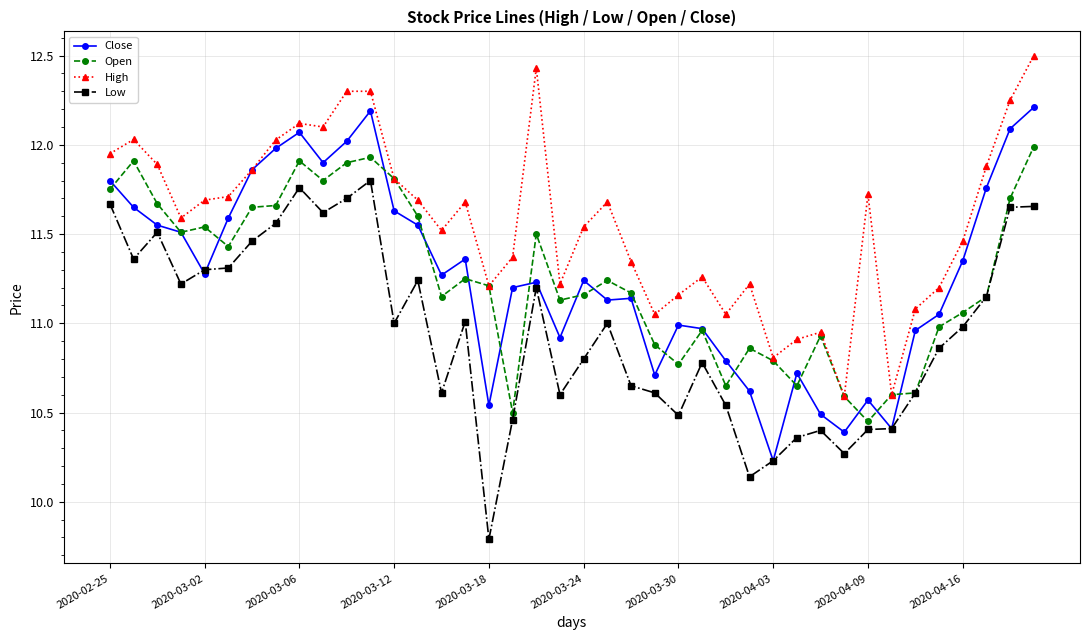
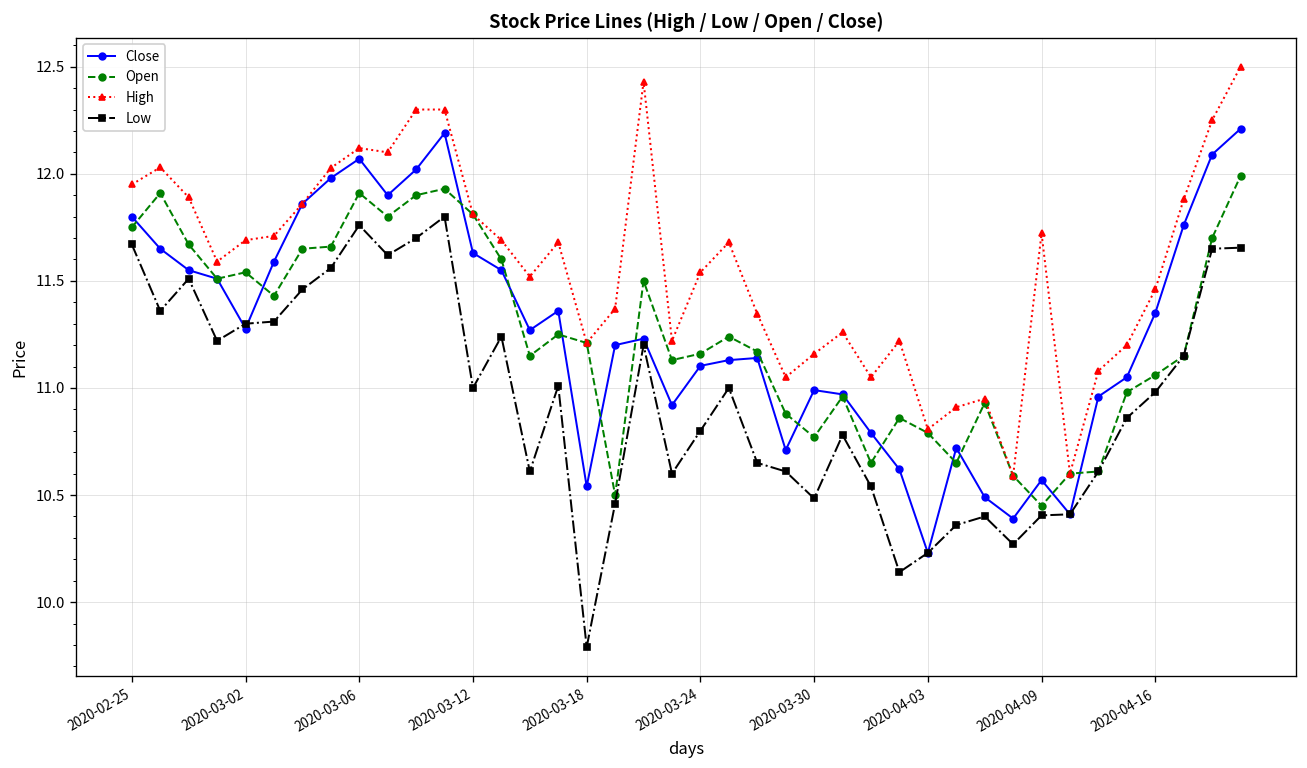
  {
    "Close": {
      "2020-02-25": 11.80,
      "2020-03-02": 11.28,
      "2020-03-06": 12.07,
      "2020-03-12": 11.63,
      "2020-03-18": 10.54,
-     "2020-03-24": 11.24,
+     "2020-03-24": 11.10,
      "2020-03-30": 10.99,
      "2020-04-09": 10.57,
      "2020-04-16": 11.35
    },
    "Open": {
      "2020-02-25": 11.75,
      "2020-03-02": 11.54,
      "2020-03-06": 11.91,
      "2020-03-24": 11.16,
      "2020-03-30": 10.77,
      "2020-04-03": 10.79,
      "2020-04-09": 10.45,
      "2020-04-16": 11.06
    },
    "High": {
      "2020-02-25": 11.95,
      "2020-03-02": 11.69,
      "2020-03-06": 12.12,
      "2020-03-24": 11.54,
      "2020-03-30": 11.16,
      "2020-04-03": 10.81,
      "2020-04-09": 11.72,
      "2020-04-16": 11.46
    },
    "Low": {
      "2020-02-25": 11.67,
      "2020-03-02": 11.30,
      "2020-03-06": 11.76,
      "2020-03-12": 11.00,
      "2020-03-18": 9.79,
      "2020-03-24": 10.80,
      "2020-03-30": 10.48,
      "2020-04-09": 10.40,
      "2020-04-16": 10.98
    }
  }
